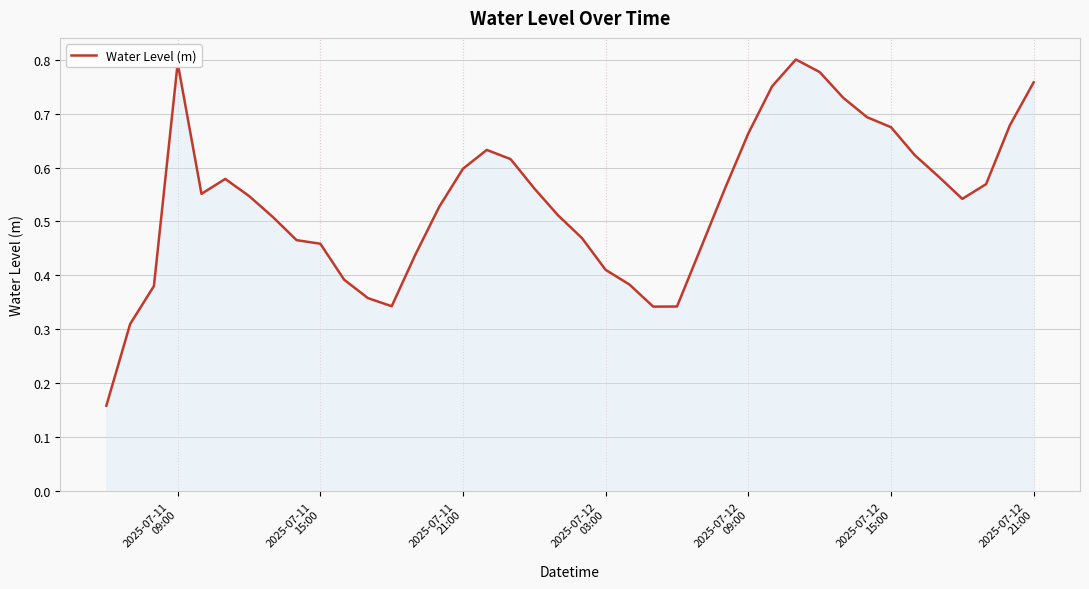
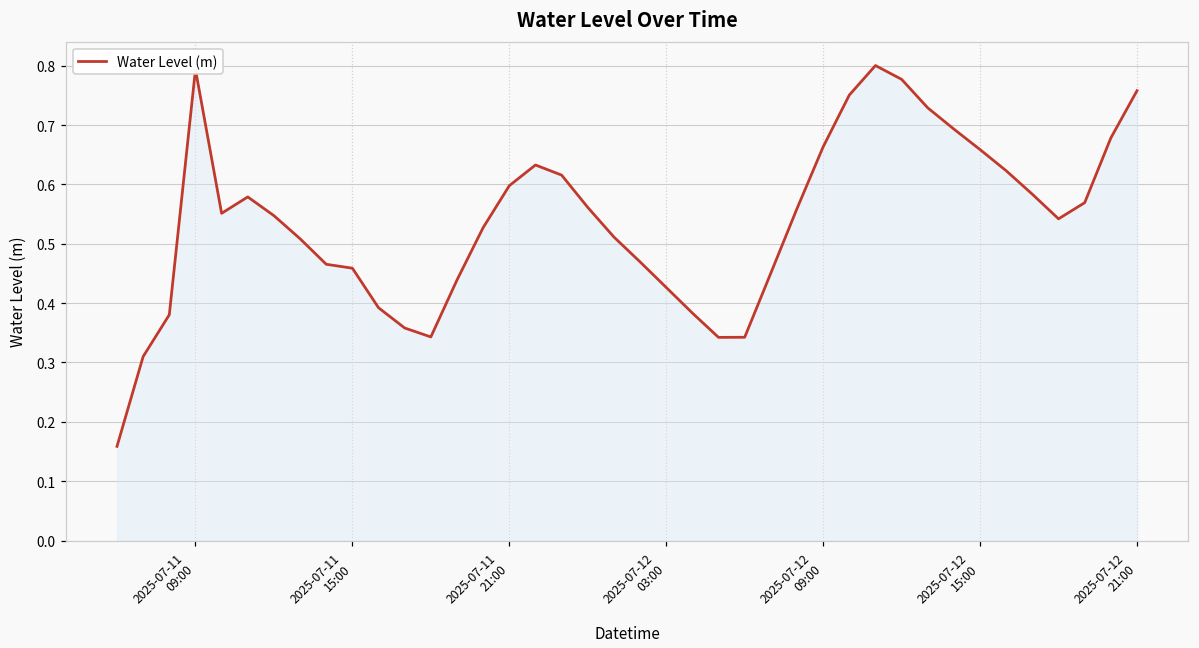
  {
    "2025-07-11 15:00": 0.46,
    "2025-07-11 21:00": 0.60,
-   "2025-07-12 03:00": 0.41,
+   "2025-07-12 03:00": 0.43,
    "2025-07-12 09:00": 0.66,
-   "2025-07-12 15:00": 0.67,
+   "2025-07-12 15:00": 0.66,
    "2025-07-12 21:00": 0.76
  }
